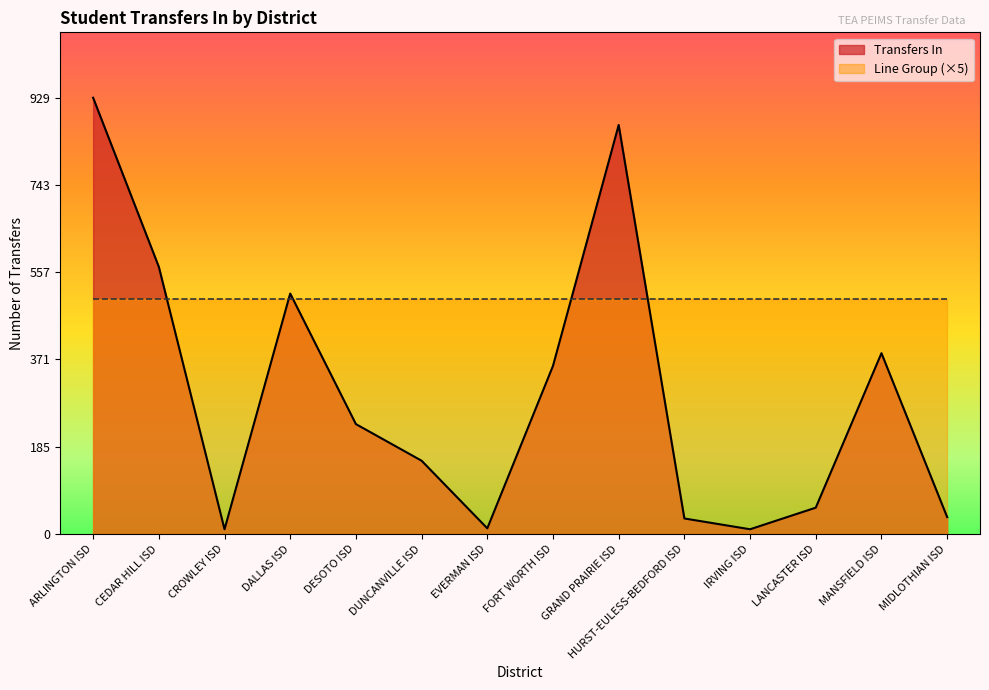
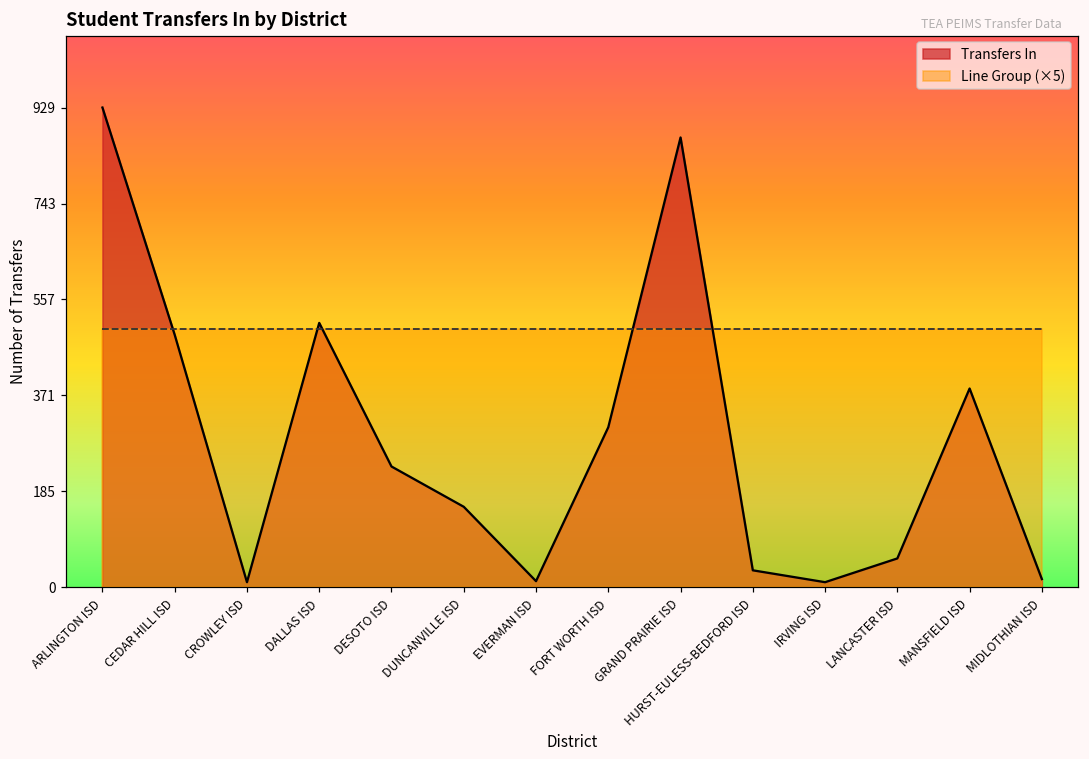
  {
    "Transfers In": {
      "ARLINGTON ISD": 930,
-     "CEDAR HILL ISD": 570,
+     "CEDAR HILL ISD": 490,
      "CROWLEY ISD": 10,
      "DALLAS ISD": 510,
      "DESOTO ISD": 230,
      "DUNCANVILLE ISD": 160,
      "EVERMAN ISD": 10,
-     "FORT WORTH ISD": 360,
+     "FORT WORTH ISD": 310,
      "GRAND PRAIRIE ISD": 870,
      "HURST-EULESS-BEDFORD ISD": 30,
      "IRVING ISD": 10,
      "LANCASTER ISD": 60,
      "MANSFIELD ISD": 390,
-     "MIDLOTHIAN ISD": 40
+     "MIDLOTHIAN ISD": 20
    },
    "Line Group (×5)": {
      "ARLINGTON ISD": 500,
      "CEDAR HILL ISD": 500,
      "CROWLEY ISD": 500,
      "DALLAS ISD": 500,
      "DESOTO ISD": 500,
      "DUNCANVILLE ISD": 500,
      "EVERMAN ISD": 500,
      "FORT WORTH ISD": 500,
      "GRAND PRAIRIE ISD": 500,
      "HURST-EULESS-BEDFORD ISD": 500,
      "IRVING ISD": 500,
      "LANCASTER ISD": 500,
      "MANSFIELD ISD": 500,
      "MIDLOTHIAN ISD": 500
    }
  }
